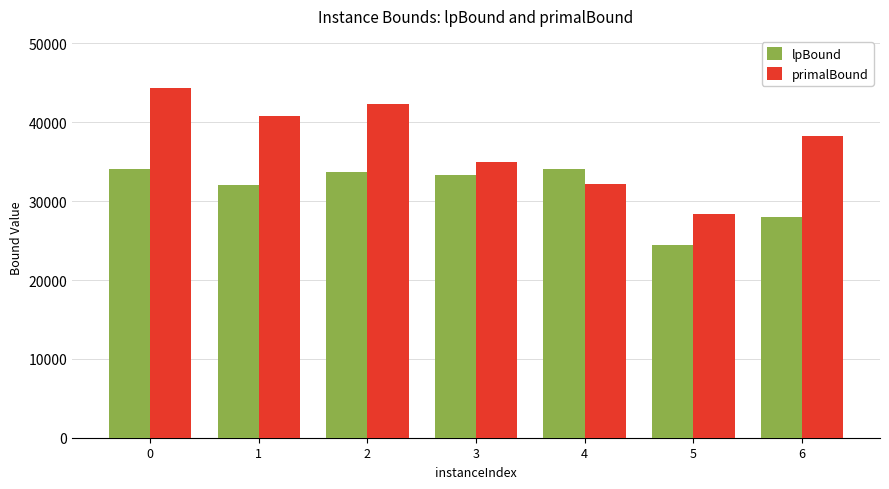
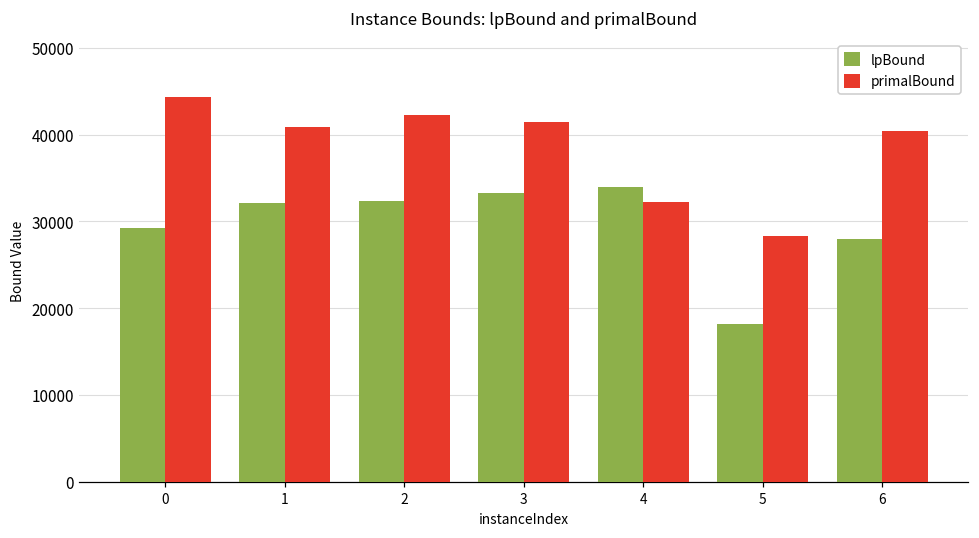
  {
    "lpBound": {
-     "0": 34000,
+     "0": 29000,
      "1": 32000,
-     "2": 34000,
+     "2": 32000,
      "3": 33000,
      "4": 34000,
-     "5": 24000,
+     "5": 18000,
      "6": 28000
    },
    "primalBound": {
      "0": 44000,
      "1": 41000,
      "2": 42000,
-     "3": 35000,
+     "3": 41000,
      "4": 32000,
      "5": 28000,
-     "6": 38000
+     "6": 40000
    }
  }
